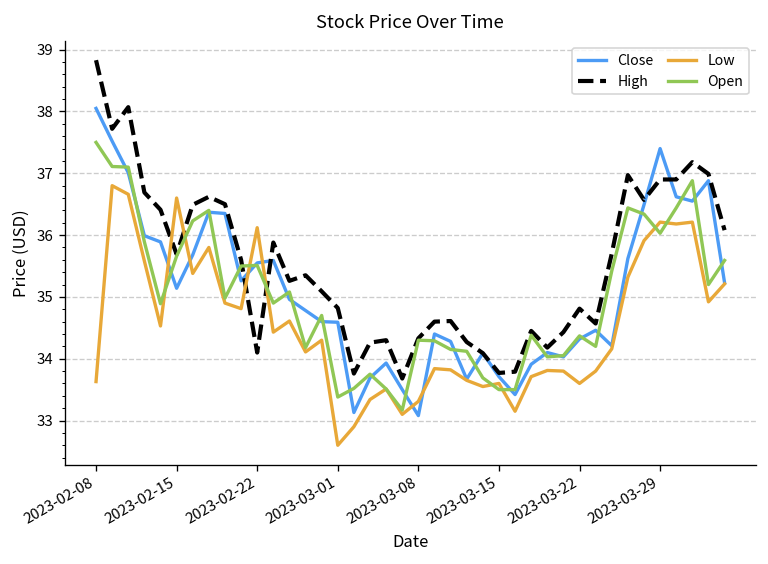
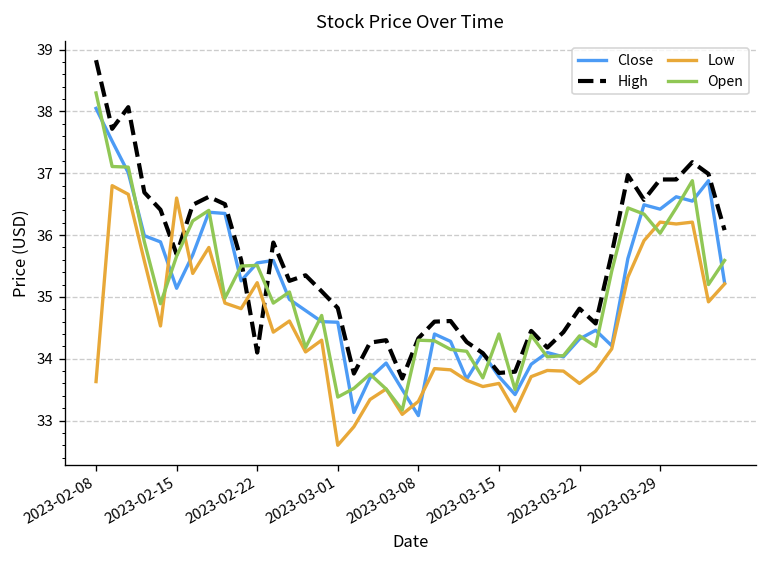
  {
    "Close": {
      "2023-02-08": 38.1,
      "2023-02-15": 35.1,
      "2023-03-01": 34.6,
      "2023-03-08": 33.1,
      "2023-03-15": 33.7,
      "2023-03-22": 34.3,
-     "2023-03-29": 37.4
+     "2023-03-29": 36.4
    },
    "High": {
      "2023-02-08": 38.8,
      "2023-02-22": 34.1,
      "2023-03-01": 34.8,
      "2023-03-15": 33.8,
      "2023-03-22": 34.8,
      "2023-03-29": 36.9
    },
    "Low": {
      "2023-02-08": 33.6,
      "2023-02-15": 36.6,
-     "2023-02-22": 36.1,
+     "2023-02-22": 35.2,
      "2023-03-01": 32.6,
      "2023-03-08": 33.3,
      "2023-03-15": 33.6,
      "2023-03-22": 33.6,
      "2023-03-29": 36.2
    },
    "Open": {
-     "2023-02-08": 37.5,
+     "2023-02-08": 38.3,
      "2023-03-01": 33.4,
-     "2023-03-15": 33.5,
+     "2023-03-15": 34.4,
      "2023-03-22": 34.4,
      "2023-03-29": 36.0
    }
  }
